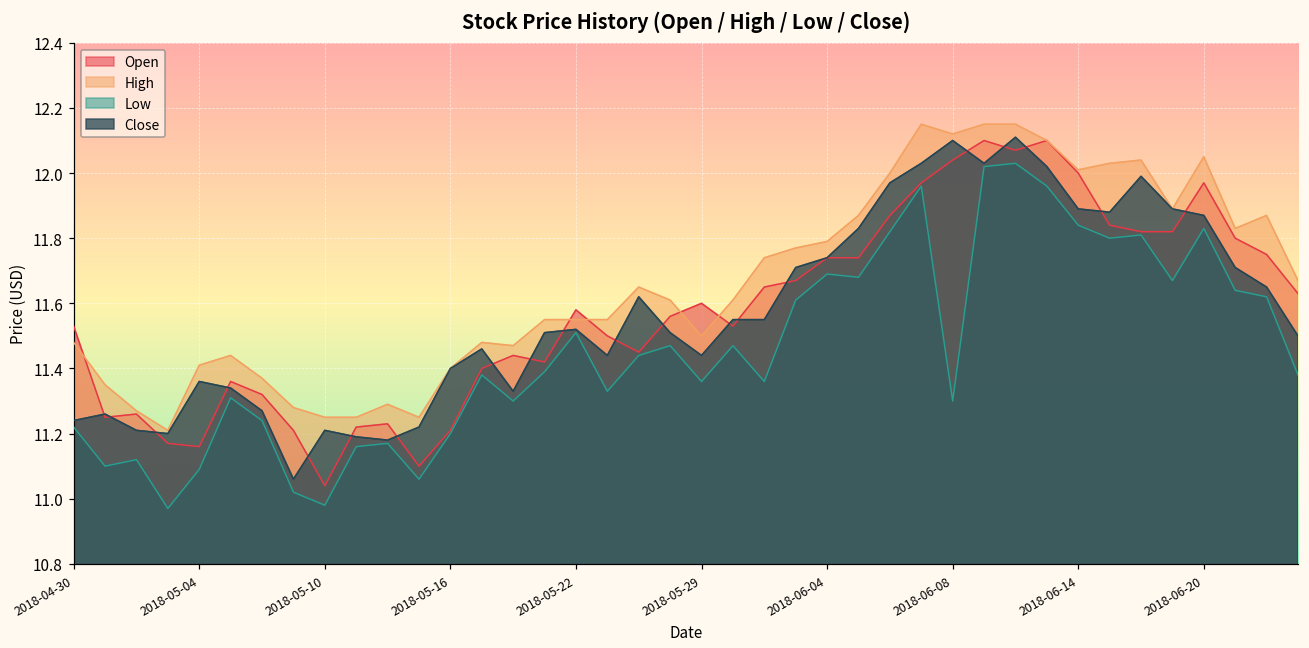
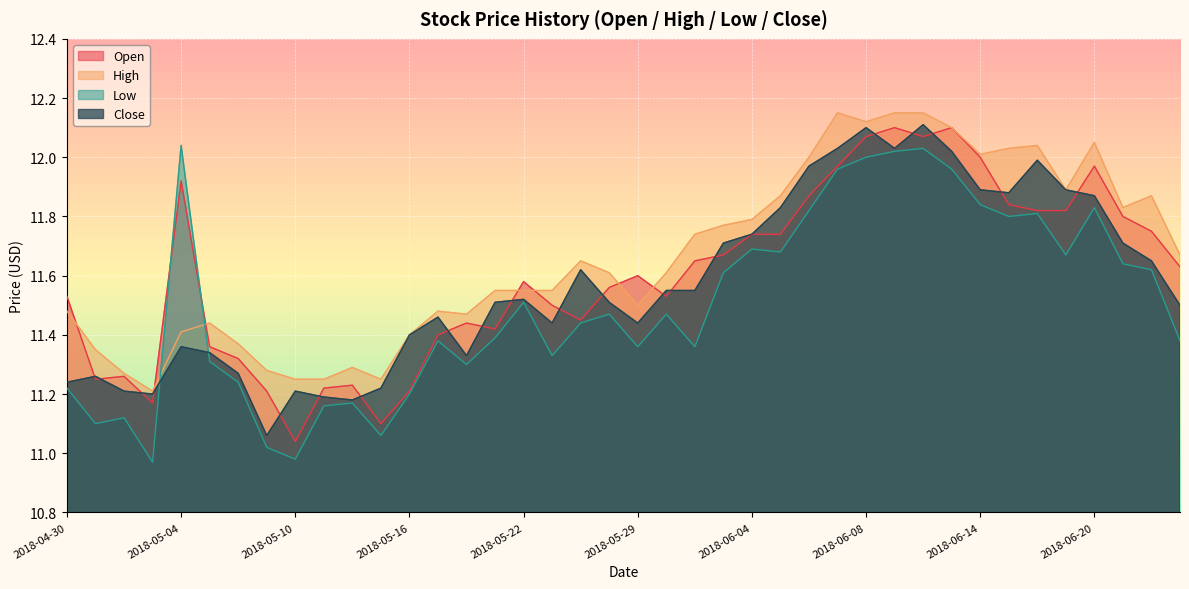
  {
    "Open": {
      "2018-04-30": 11.53,
-     "2018-05-04": 11.16,
+     "2018-05-04": 11.92,
      "2018-05-10": 11.04,
      "2018-05-16": 11.21,
      "2018-05-22": 11.58,
      "2018-05-29": 11.60,
-     "2018-06-08": 12.04,
+     "2018-06-08": 12.07,
      "2018-06-14": 12.00,
      "2018-06-20": 11.97
    },
    "High": {
      "2018-04-30": 11.48,
      "2018-05-04": 11.41,
      "2018-05-10": 11.25,
      "2018-05-22": 11.55,
      "2018-05-29": 11.50,
      "2018-06-04": 11.79,
      "2018-06-08": 12.12,
      "2018-06-14": 12.01,
      "2018-06-20": 12.05
    },
    "Low": {
      "2018-04-30": 11.22,
-     "2018-05-04": 11.09,
+     "2018-05-04": 12.04,
      "2018-05-10": 10.98,
      "2018-05-16": 11.20,
      "2018-05-22": 11.51,
      "2018-05-29": 11.36,
      "2018-06-04": 11.69,
-     "2018-06-08": 11.3,
+     "2018-06-08": 12.0,
      "2018-06-14": 11.84,
      "2018-06-20": 11.83
    },
    "Close": {
      "2018-04-30": 11.24,
      "2018-05-04": 11.36,
      "2018-05-10": 11.21,
      "2018-05-22": 11.52,
      "2018-05-29": 11.44,
      "2018-06-08": 12.10,
      "2018-06-14": 11.89,
      "2018-06-20": 11.87
    }
  }
